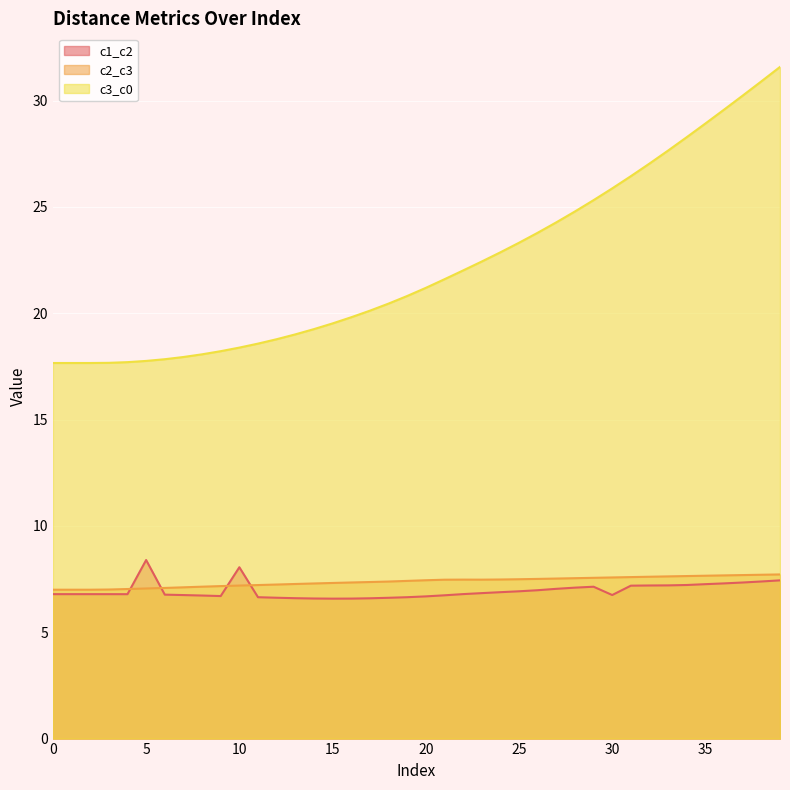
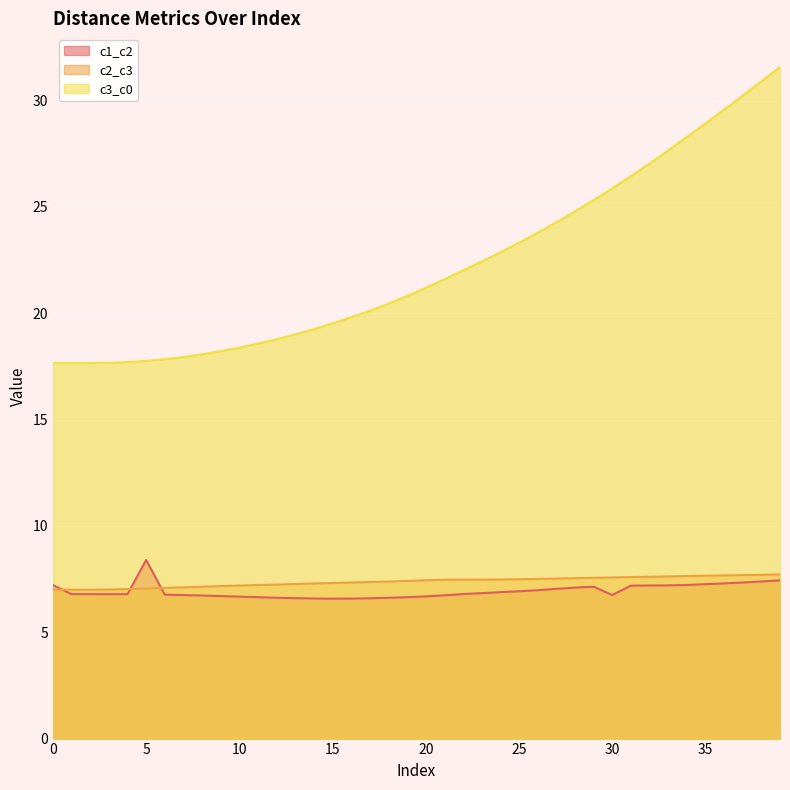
  {
    "c1_c2": {
-     "0": 6.8,
+     "0": 7.2,
      "5": 8.4,
-     "10": 8.1,
+     "10": 6.7,
      "15": 6.6,
      "20": 6.7,
      "25": 6.9,
      "30": 6.8,
      "35": 7.3
    }
  }
